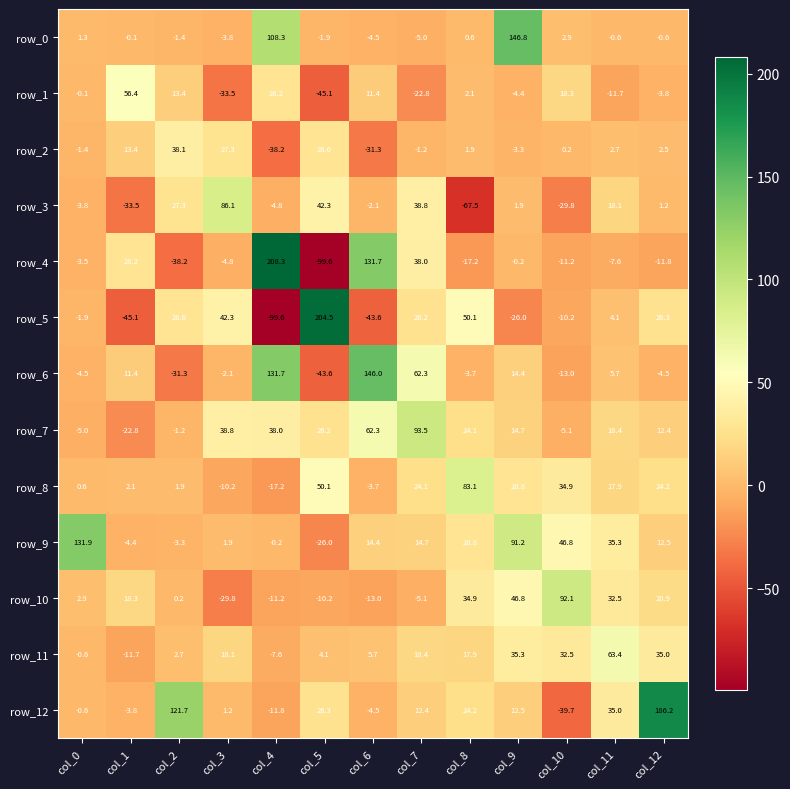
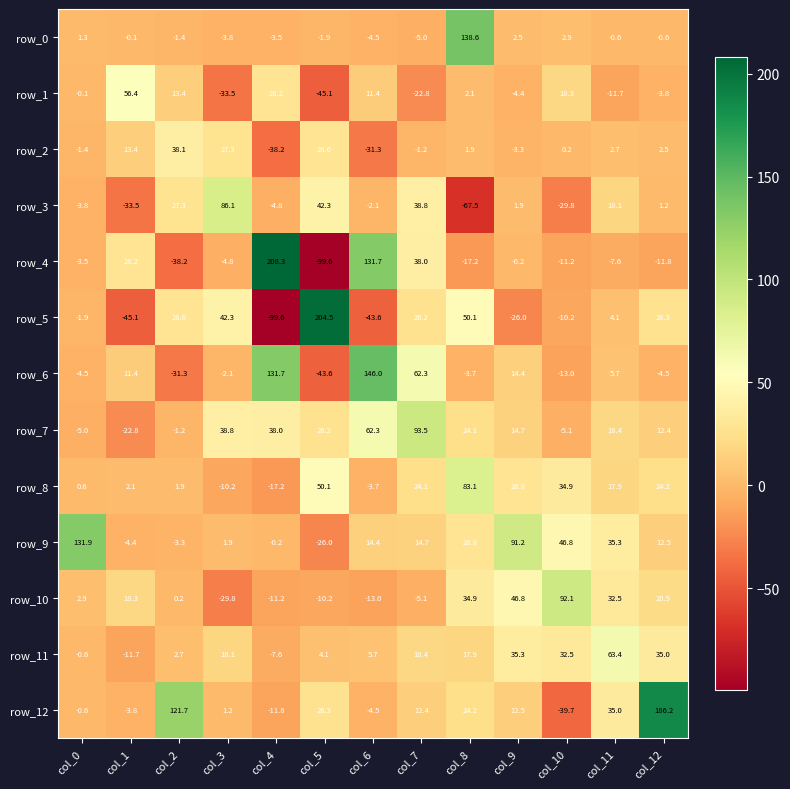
  {
    "row_0": {
      "col_0": 1.3,
      "col_1": -0.1,
      "col_2": -1.4,
      "col_3": -3.8,
-     "col_4": 108.3,
+     "col_4": -3.5,
      "col_5": -1.9,
      "col_6": -4.5,
      "col_7": -5.0,
-     "col_8": 0.6,
-     "col_9": 146.8,
+     "col_8": 138.6,
+     "col_9": 2.5,
      "col_10": 2.9,
      "col_11": -0.6,
      "col_12": -0.6
    },
    "row_1": {
      "col_0": -0.1,
      "col_1": 56.4,
      "col_2": 13.4,
      "col_3": -33.5,
      "col_4": 28.2,
      "col_5": -45.1,
      "col_6": 11.4,
      "col_7": -22.8,
      "col_8": 2.1,
      "col_9": -4.4,
      "col_10": 18.3,
      "col_11": -11.7,
      "col_12": -3.8
    },
    "row_2": {
      "col_0": -1.4,
      "col_1": 13.4,
      "col_2": 38.1,
      "col_3": 27.3,
      "col_4": -38.2,
      "col_5": 28.6,
      "col_6": -31.3,
      "col_7": -1.2,
      "col_8": 1.9,
      "col_9": -3.3,
      "col_10": 0.2,
      "col_11": 2.7,
      "col_12": 2.5
    },
    "row_3": {
      "col_0": -3.8,
      "col_1": -33.5,
      "col_2": 27.3,
      "col_3": 86.1,
      "col_4": -4.8,
      "col_5": 42.3,
      "col_6": -2.1,
      "col_7": 38.8,
      "col_8": -67.5,
      "col_9": 1.9,
      "col_10": -29.8,
      "col_11": 18.1,
      "col_12": 1.2
    },
    "row_4": {
      "col_0": -3.5,
      "col_1": 28.2,
      "col_2": -38.2,
      "col_3": -4.8,
      "col_4": 208.3,
      "col_5": -99.6,
      "col_6": 131.7,
      "col_7": 38.0,
      "col_8": -17.2,
      "col_9": -0.2,
      "col_10": -11.2,
      "col_11": -7.6,
      "col_12": -11.8
    },
    "row_5": {
      "col_0": -1.9,
      "col_1": -45.1,
      "col_2": 28.6,
      "col_3": 42.3,
      "col_4": -99.6,
      "col_5": 204.5,
      "col_6": -43.6,
      "col_7": 26.2,
      "col_8": 50.1,
      "col_9": -26.0,
      "col_10": -10.2,
      "col_11": 4.1,
      "col_12": 26.3
    },
    "row_6": {
      "col_0": -4.5,
      "col_1": 11.4,
      "col_2": -31.3,
      "col_3": -2.1,
      "col_4": 131.7,
      "col_5": -43.6,
      "col_6": 146.0,
      "col_7": 62.3,
      "col_8": -3.7,
      "col_9": 14.4,
      "col_10": -13.0,
      "col_11": 5.7,
      "col_12": -4.5
    },
    "row_7": {
      "col_0": -5.0,
      "col_1": -22.8,
      "col_2": -1.2,
      "col_3": 38.8,
      "col_4": 38.0,
      "col_5": 26.2,
      "col_6": 62.3,
      "col_7": 93.5,
      "col_8": 24.1,
      "col_9": 14.7,
      "col_10": -5.1,
      "col_11": 18.4,
      "col_12": 12.4
    },
    "row_8": {
      "col_0": 0.6,
      "col_1": 2.1,
      "col_2": 1.9,
      "col_3": -10.2,
      "col_4": -17.2,
      "col_5": 50.1,
      "col_6": -3.7,
      "col_7": 24.1,
      "col_8": 83.1,
      "col_9": 28.8,
      "col_10": 34.9,
      "col_11": 17.9,
      "col_12": 24.2
    },
    "row_9": {
      "col_0": 131.9,
      "col_1": -4.4,
      "col_2": -3.3,
      "col_3": 1.9,
      "col_4": -0.2,
      "col_5": -26.0,
      "col_6": 14.4,
      "col_7": 14.7,
      "col_8": 28.8,
      "col_9": 91.2,
      "col_10": 46.8,
      "col_11": 35.3,
      "col_12": 12.5
    },
    "row_10": {
      "col_0": 2.9,
      "col_1": 18.3,
      "col_2": 0.2,
      "col_3": -29.8,
      "col_4": -11.2,
      "col_5": -10.2,
      "col_6": -13.0,
      "col_7": -5.1,
      "col_8": 34.9,
      "col_9": 46.8,
      "col_10": 92.1,
      "col_11": 32.5,
      "col_12": 20.9
    },
    "row_11": {
      "col_0": -0.6,
      "col_1": -11.7,
      "col_2": 2.7,
      "col_3": 18.1,
      "col_4": -7.6,
      "col_5": 4.1,
      "col_6": 5.7,
      "col_7": 18.4,
      "col_8": 17.9,
      "col_9": 35.3,
      "col_10": 32.5,
      "col_11": 63.4,
      "col_12": 35.0
    },
    "row_12": {
      "col_0": -0.6,
      "col_1": -3.8,
      "col_2": 121.7,
      "col_3": 1.2,
      "col_4": -11.8,
      "col_5": 26.3,
      "col_6": -4.5,
      "col_7": 12.4,
      "col_8": 24.2,
      "col_9": 12.5,
      "col_10": -39.7,
      "col_11": 35.0,
      "col_12": 186.2
    }
  }
